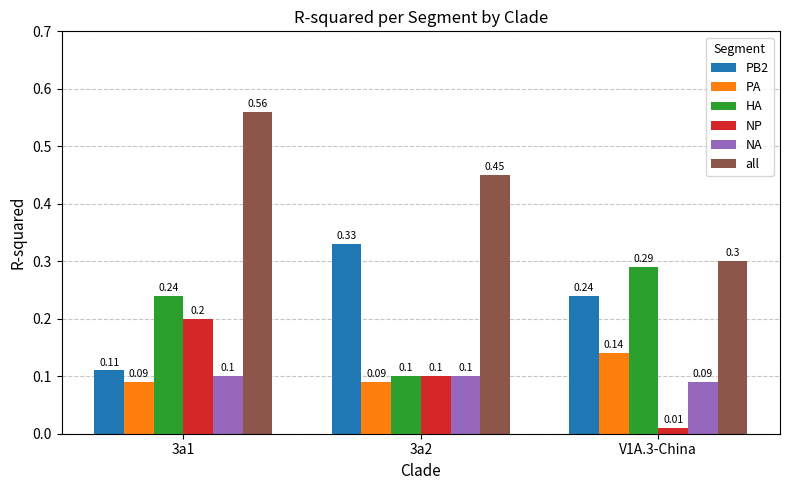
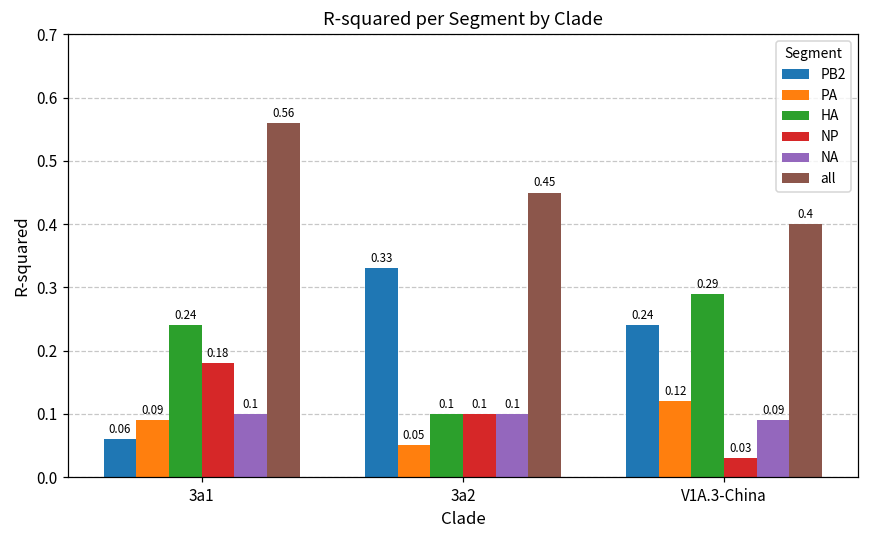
  {
    "PB2": {
-     "3a1": 0.11,
+     "3a1": 0.06,
      "3a2": 0.33,
      "V1A.3-China": 0.24
    },
    "PA": {
      "3a1": 0.09,
-     "3a2": 0.09,
-     "V1A.3-China": 0.14
+     "3a2": 0.05,
+     "V1A.3-China": 0.12
    },
    "HA": {
      "3a1": 0.24,
      "3a2": 0.1,
      "V1A.3-China": 0.29
    },
    "NP": {
-     "3a1": 0.2,
+     "3a1": 0.18,
      "3a2": 0.1,
-     "V1A.3-China": 0.01
+     "V1A.3-China": 0.03
    },
    "NA": {
      "3a1": 0.1,
      "3a2": 0.1,
      "V1A.3-China": 0.09
    },
    "all": {
      "3a1": 0.56,
      "3a2": 0.45,
-     "V1A.3-China": 0.3
+     "V1A.3-China": 0.4
    }
  }
